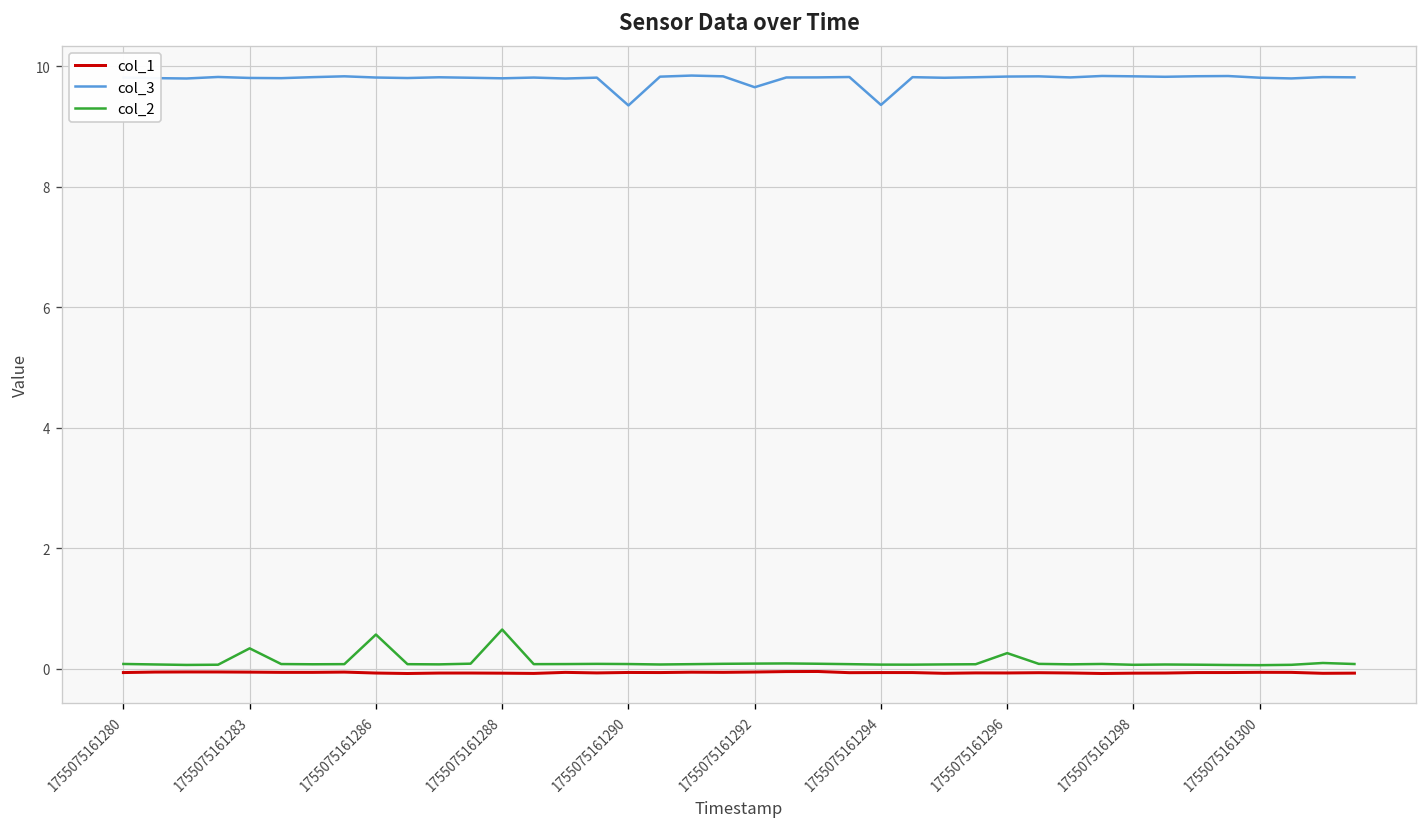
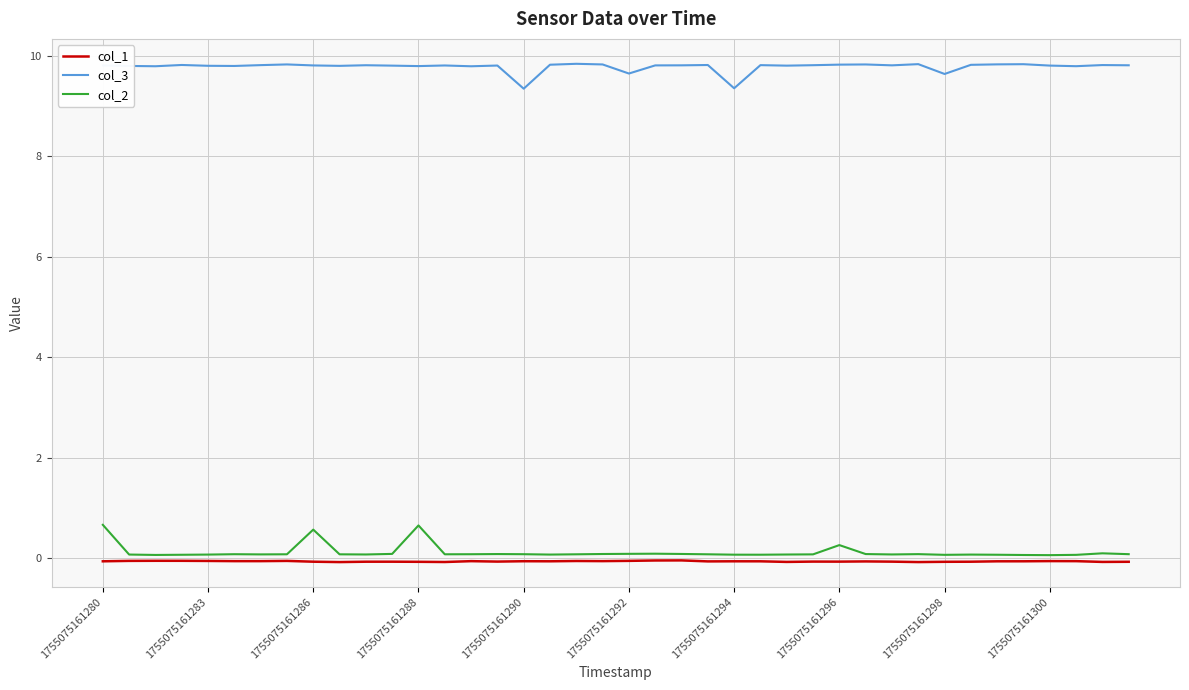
  {
    "col_1": {
      "1755075161280": -0.1,
      "1755075161283": -0.1,
      "1755075161286": -0.1,
      "1755075161288": -0.1,
      "1755075161290": -0.1,
      "1755075161292": -0.1,
      "1755075161294": -0.1,
      "1755075161296": -0.1,
      "1755075161298": -0.1,
      "1755075161300": -0.1
    },
    "col_3": {
      "1755075161283": 9.8,
      "1755075161286": 9.8,
      "1755075161288": 9.8,
      "1755075161290": 9.3,
      "1755075161292": 9.6,
      "1755075161294": 9.4,
      "1755075161296": 9.8,
-     "1755075161298": 9.8,
+     "1755075161298": 9.6,
      "1755075161300": 9.8
    },
    "col_2": {
-     "1755075161280": 0.1,
-     "1755075161283": 0.3,
+     "1755075161280": 0.7,
+     "1755075161283": 0.1,
      "1755075161286": 0.6,
      "1755075161288": 0.6,
      "1755075161290": 0.1,
      "1755075161292": 0.1,
      "1755075161294": 0.1,
      "1755075161296": 0.3,
      "1755075161298": 0.1,
      "1755075161300": 0.1
    }
  }
